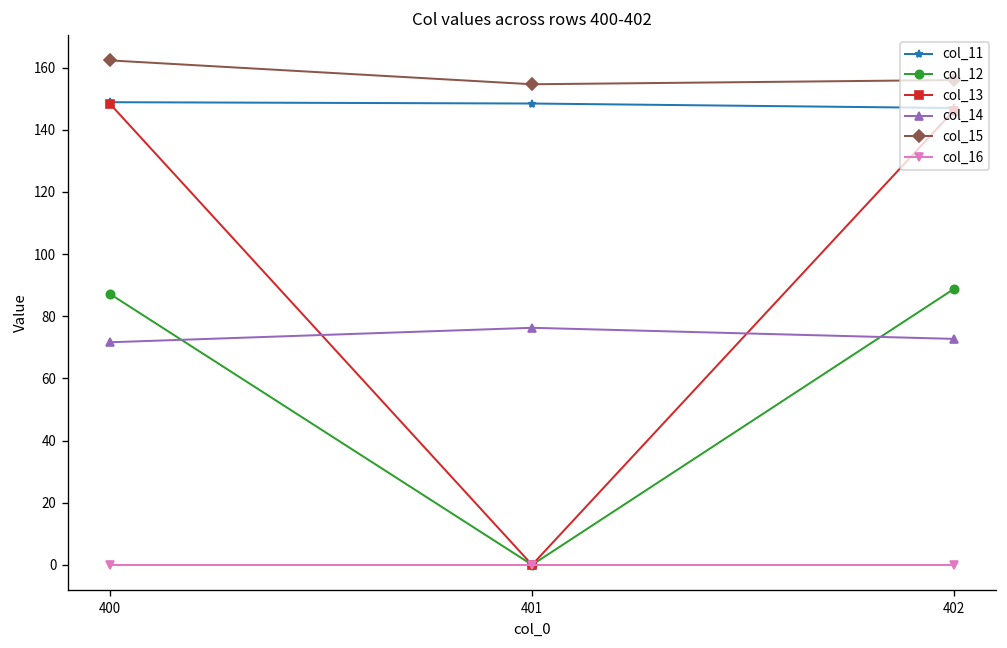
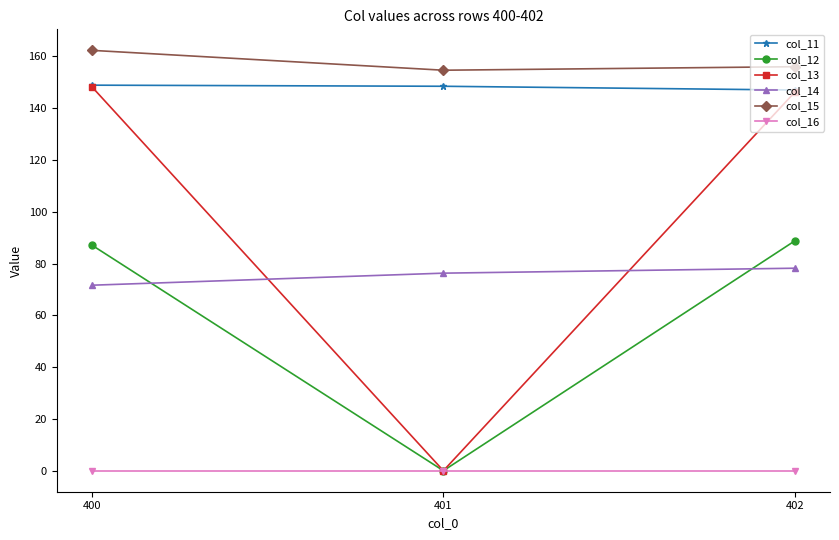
  {
    "col_11": {
      "401": 148
    },
    "col_12": {
      "400": 87,
      "402": 89
    },
    "col_14": {
      "400": 72,
      "401": 76,
-     "402": 73
+     "402": 78
    },
    "col_15": {
      "400": 162,
      "401": 155
    },
    "col_16": {
      "400": 0,
      "402": 0
    }
  }
